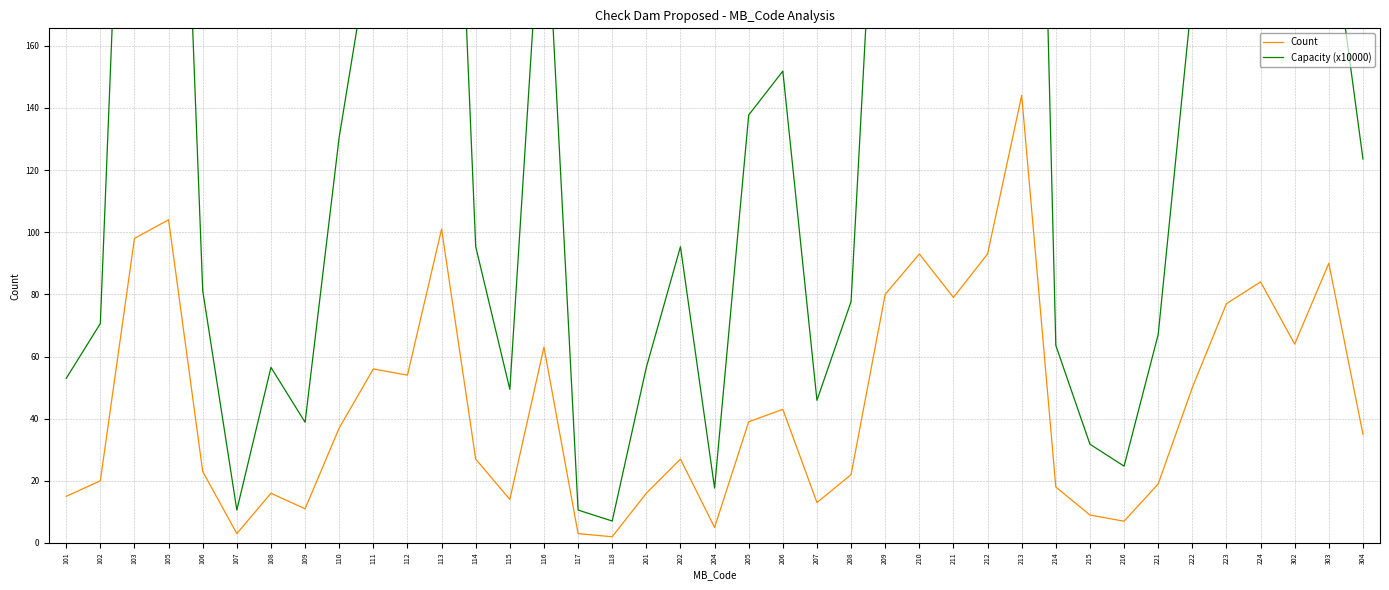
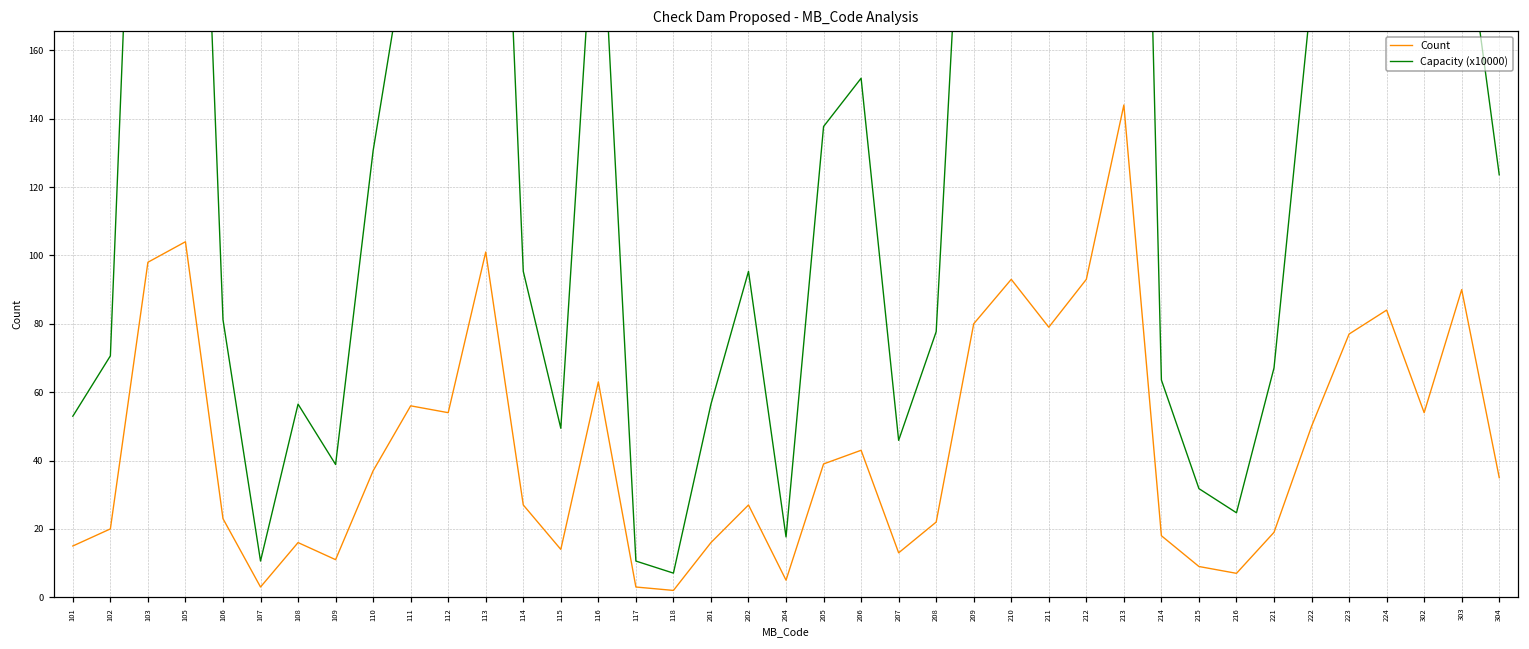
  {
    "Count": {
      "101": 15,
      "102": 20,
      "103": 98,
      "105": 104,
      "106": 23,
      "107": 3,
      "108": 16,
      "109": 11,
      "110": 37,
      "111": 56,
      "112": 54,
      "113": 101,
      "114": 27,
      "115": 14,
      "116": 63,
      "117": 3,
      "118": 2,
      "201": 16,
      "202": 27,
      "204": 5,
      "205": 39,
      "206": 43,
      "207": 13,
      "208": 22,
      "209": 80,
      "210": 93,
      "211": 79,
      "212": 93,
      "213": 144,
      "214": 18,
      "215": 9,
      "216": 7,
      "221": 19,
      "222": 50,
      "223": 77,
      "224": 84,
-     "302": 64,
+     "302": 54,
      "303": 90,
      "304": 35
    },
    "Capacity (x10000)": {
      "101": 53,
      "102": 71,
      "106": 81,
      "107": 11,
      "108": 56,
      "109": 39,
      "110": 131,
      "114": 95,
      "115": 49,
      "117": 11,
      "118": 7,
      "201": 56,
      "202": 95,
      "204": 18,
      "205": 138,
      "206": 152,
      "207": 46,
      "208": 78,
      "214": 64,
      "215": 32,
      "216": 25,
      "221": 67,
      "304": 124
    }
  }
